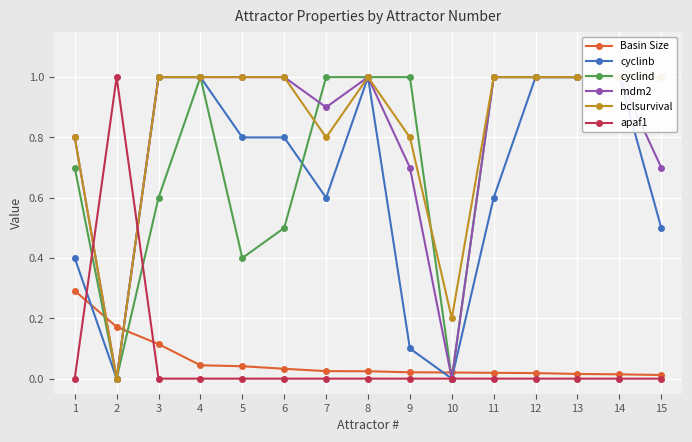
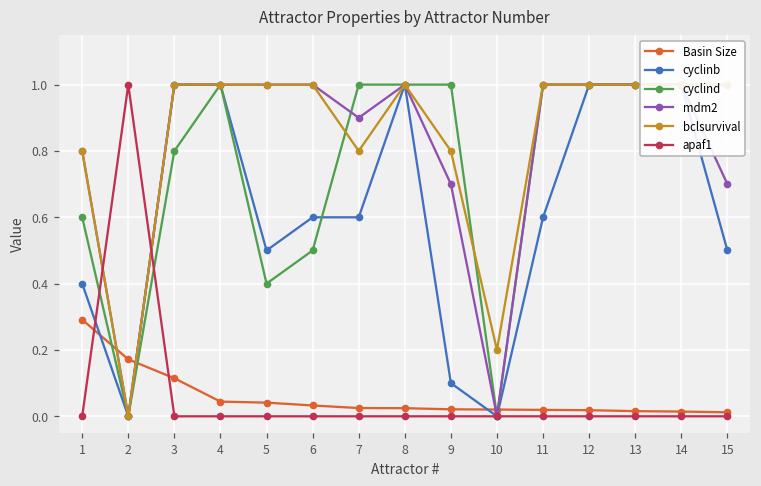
  {
    "cyclinb": {
      "1": 0.4,
-     "5": 0.8,
-     "6": 0.8,
+     "5": 0.5,
+     "6": 0.6,
      "7": 0.6,
      "9": 0.1,
      "11": 0.6,
      "15": 0.5
    },
    "cyclind": {
-     "1": 0.7,
-     "3": 0.6,
+     "1": 0.6,
+     "3": 0.8,
      "5": 0.4,
      "6": 0.5,
      "7": 1.0,
      "9": 1.0
    },
    "mdm2": {
      "7": 0.9,
      "9": 0.7,
      "15": 0.7
    },
    "apaf1": {
      "1": 0.0,
      "2": 1.0,
      "3": 0.0,
      "4": 0.0,
      "5": 0.0,
      "6": 0.0,
      "7": 0.0,
      "8": 0.0,
      "9": 0.0,
      "11": 0.0,
      "12": 0.0,
      "13": 0.0,
      "14": 0.0,
      "15": 0.0
    }
  }
